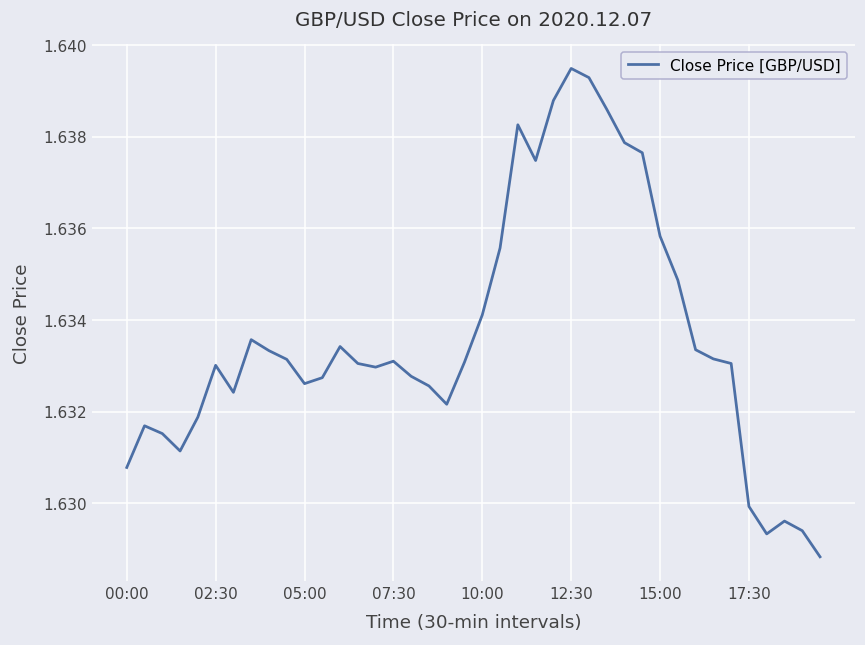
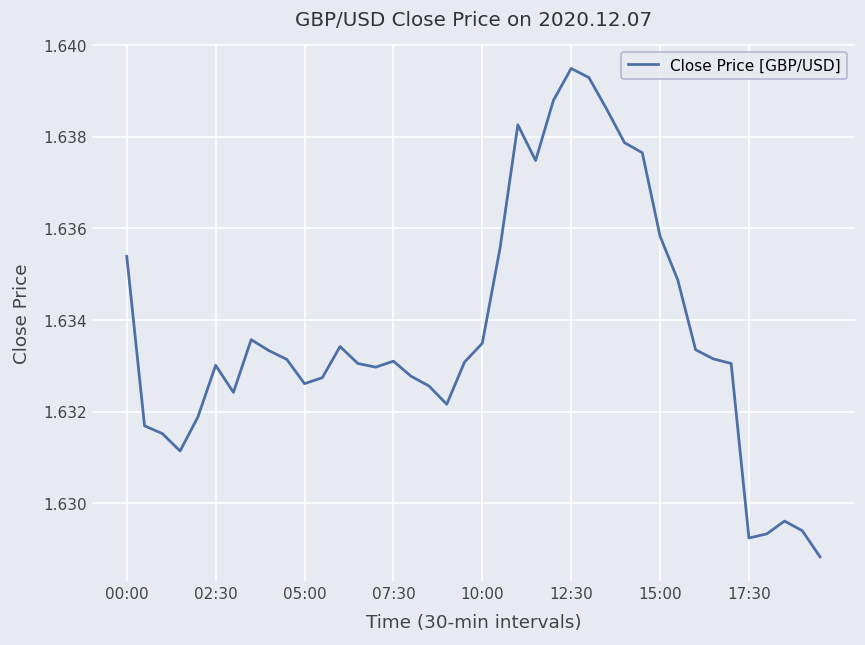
  {
-   "00:00": 1.6308,
+   "00:00": 1.6354,
    "02:30": 1.6330,
    "05:00": 1.6326,
    "07:30": 1.6331,
-   "10:00": 1.6341,
+   "10:00": 1.6335,
    "12:30": 1.6395,
    "15:00": 1.6358,
-   "17:30": 1.6299
+   "17:30": 1.6292
  }
